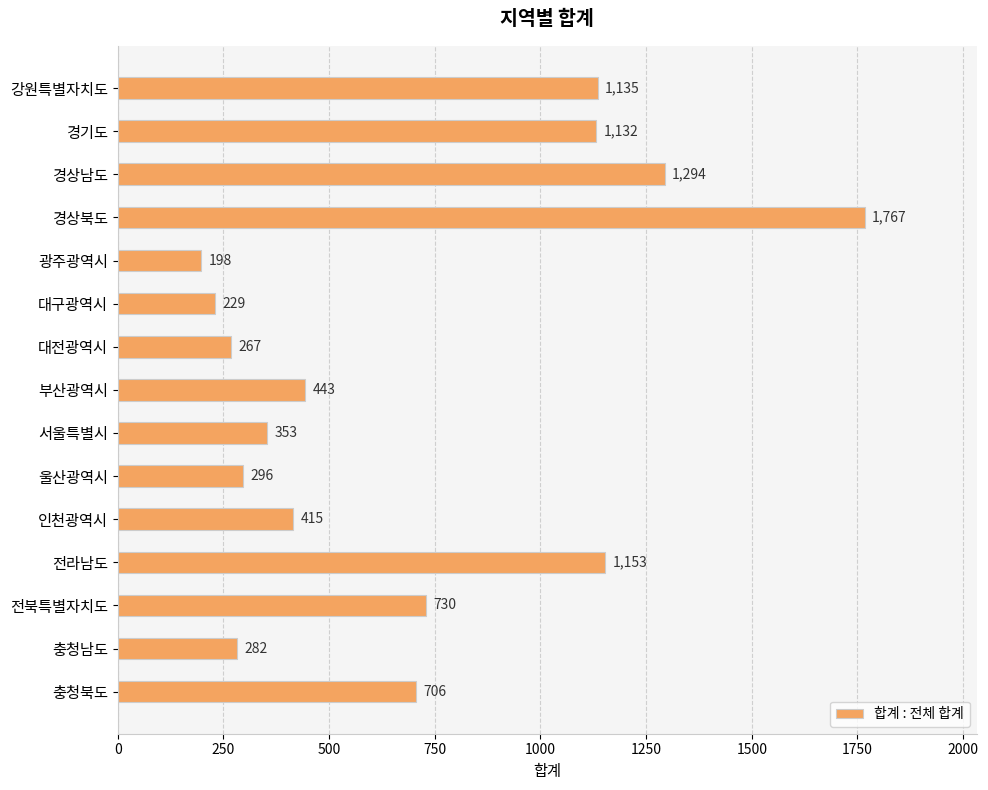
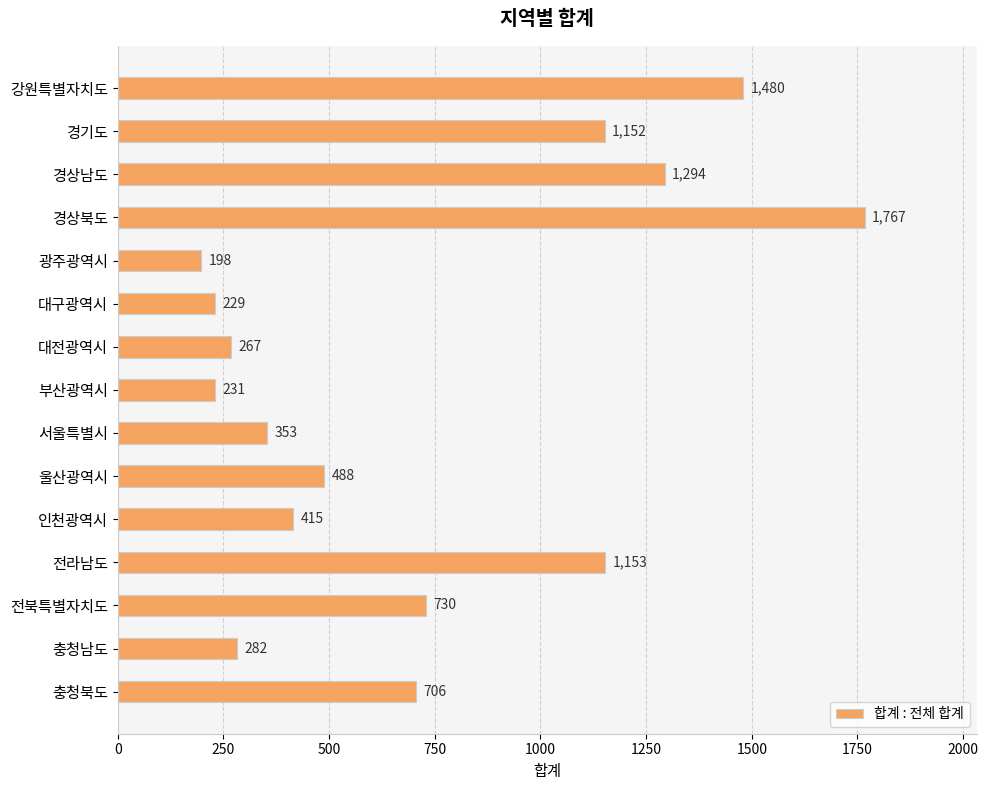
  {
-   "강원특별자치도": "1,135",
-   "경기도": "1,132",
+   "강원특별자치도": "1,480",
+   "경기도": "1,152",
    "경상남도": "1,294",
    "경상북도": "1,767",
    "광주광역시": "198",
    "대구광역시": "229",
    "대전광역시": "267",
-   "부산광역시": "443",
+   "부산광역시": "231",
    "서울특별시": "353",
-   "울산광역시": "296",
+   "울산광역시": "488",
    "인천광역시": "415",
    "전라남도": "1,153",
    "전북특별자치도": "730",
    "충청남도": "282",
    "충청북도": "706"
  }
